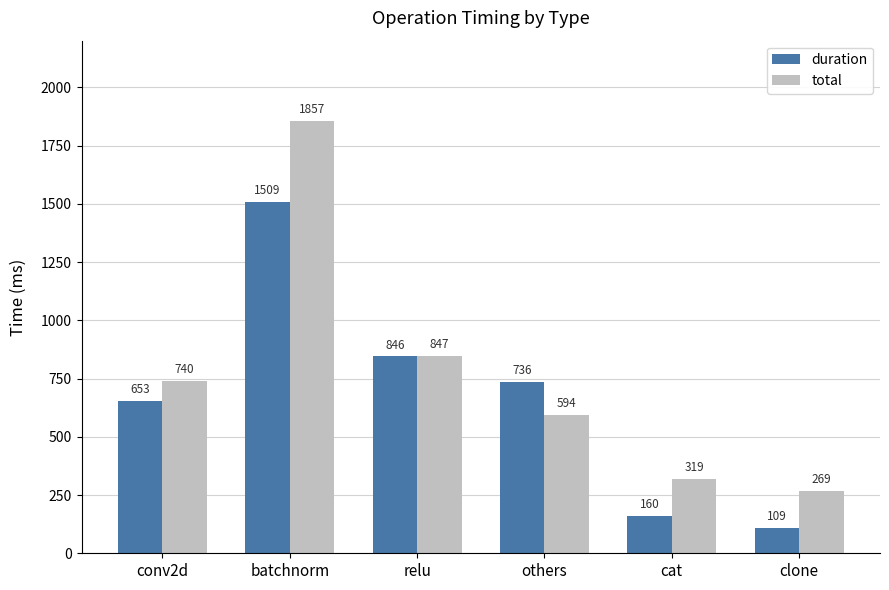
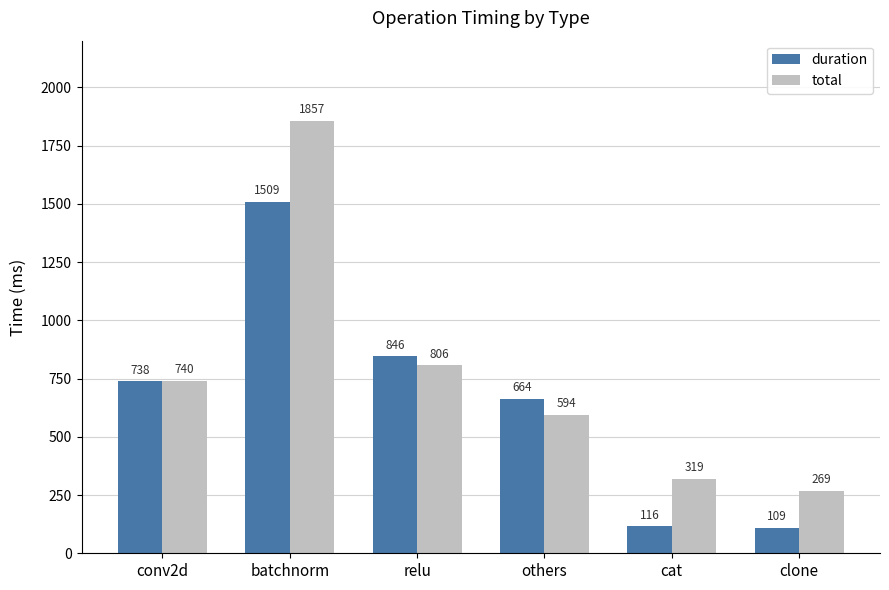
  {
    "duration": {
-     "conv2d": 653,
+     "conv2d": 738,
      "batchnorm": 1509,
      "relu": 846,
-     "others": 736,
-     "cat": 160,
+     "others": 664,
+     "cat": 116,
      "clone": 109
    },
    "total": {
      "conv2d": 740,
      "batchnorm": 1857,
-     "relu": 847,
+     "relu": 806,
      "others": 594,
      "cat": 319,
      "clone": 269
    }
  }
